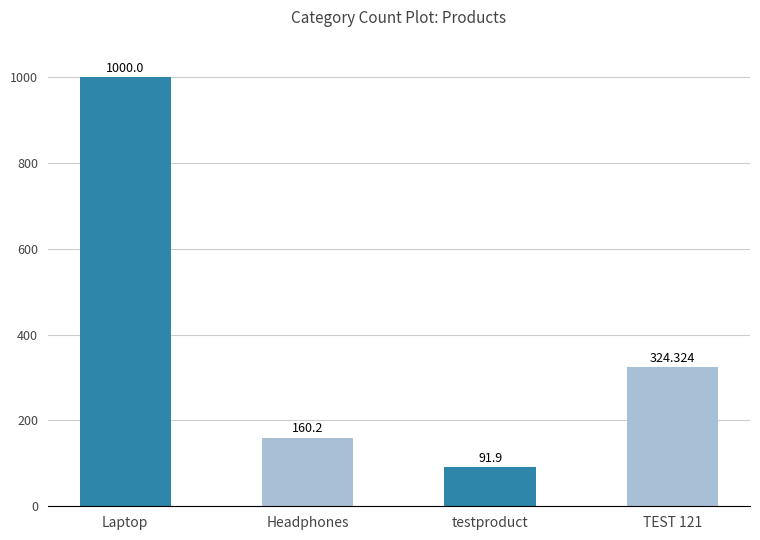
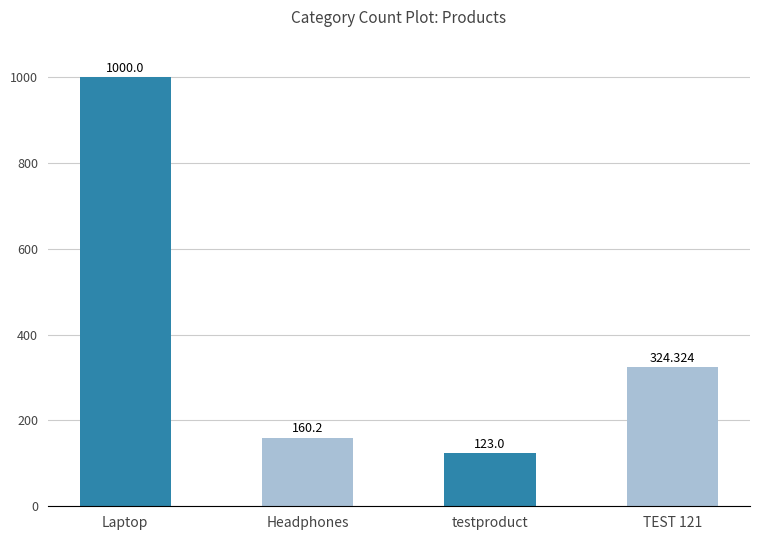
  {
    "Laptop": 1000.0,
    "Headphones": 160.2,
-   "testproduct": 91.9,
+   "testproduct": 123.0,
    "TEST 121": 324.324
  }
